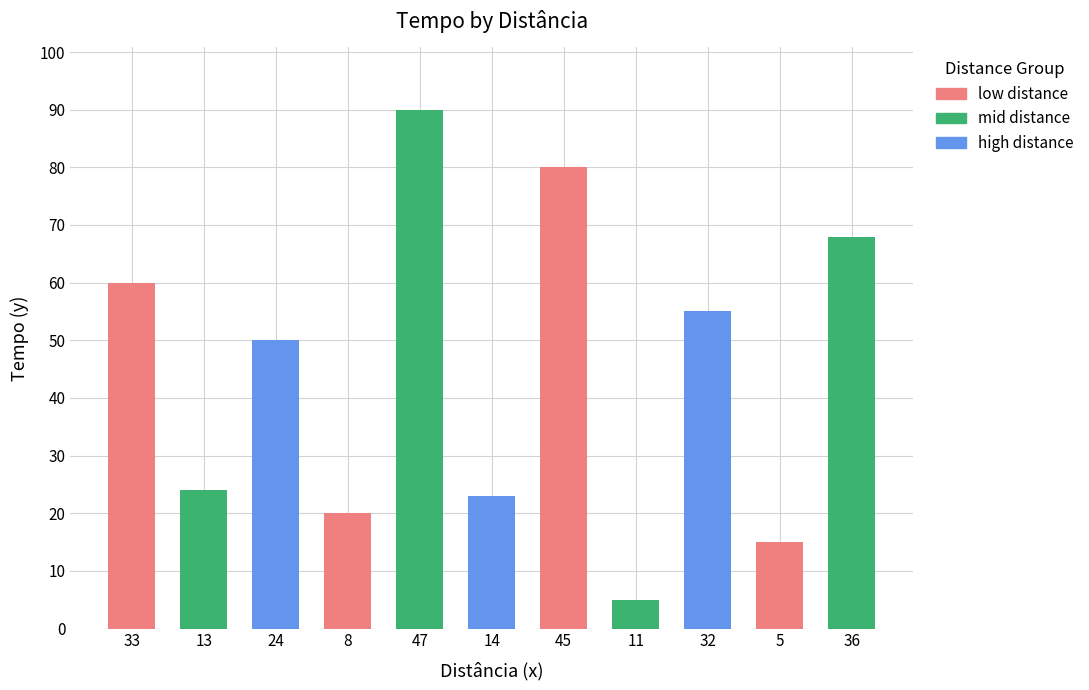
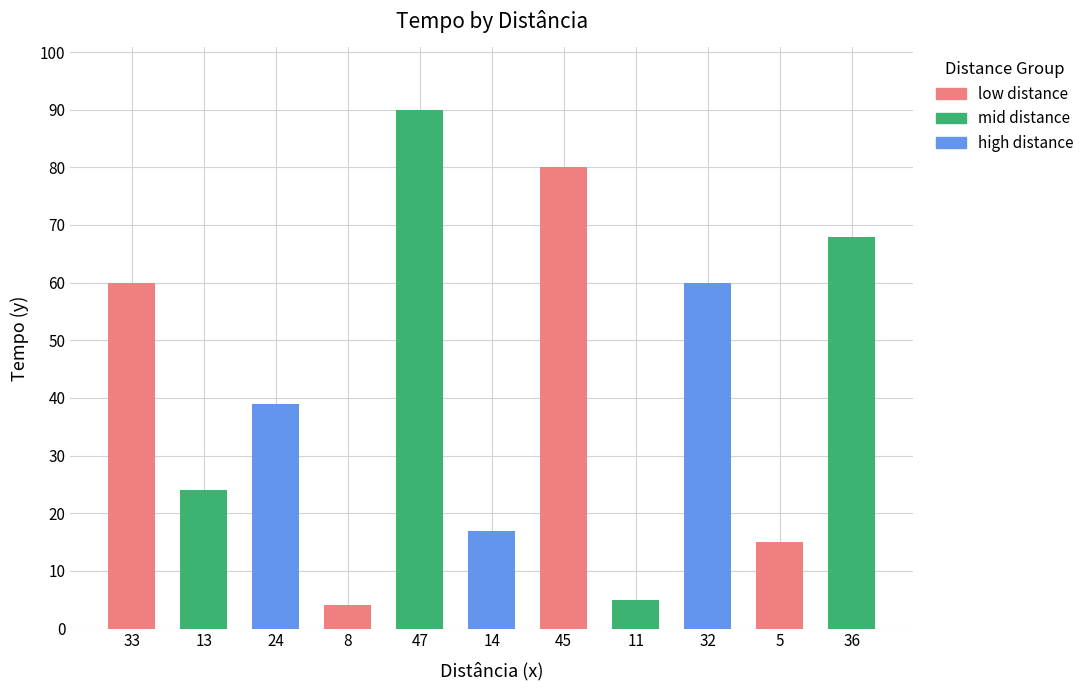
  {
    "33": 60,
    "13": 24,
-   "24": 50,
-   "8": 20,
+   "24": 39,
+   "8": 4,
    "47": 90,
-   "14": 23,
+   "14": 17,
    "45": 80,
    "11": 5,
-   "32": 55,
+   "32": 60,
    "5": 15,
    "36": 68
  }
